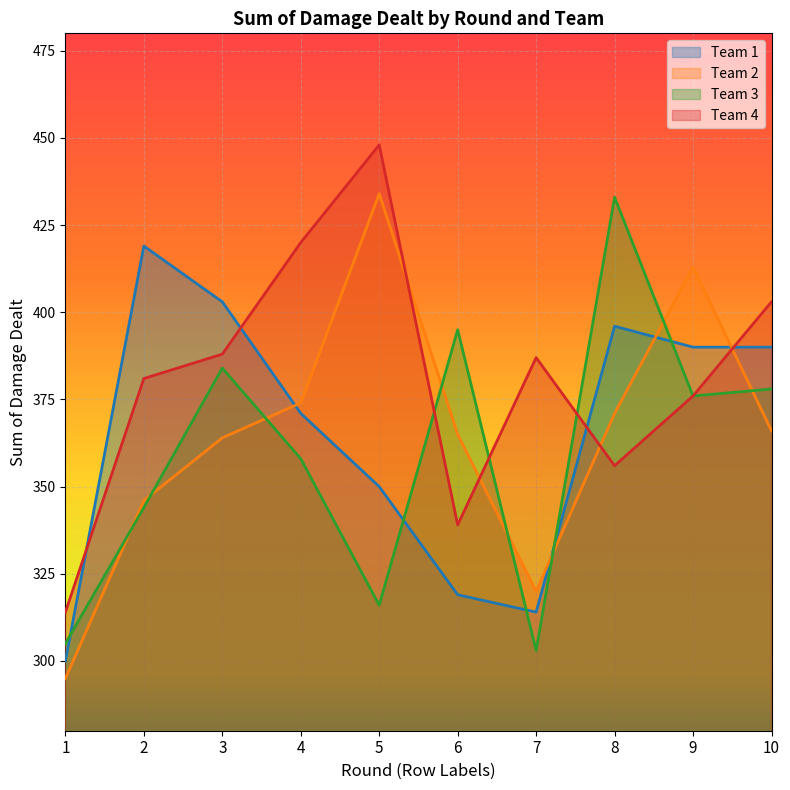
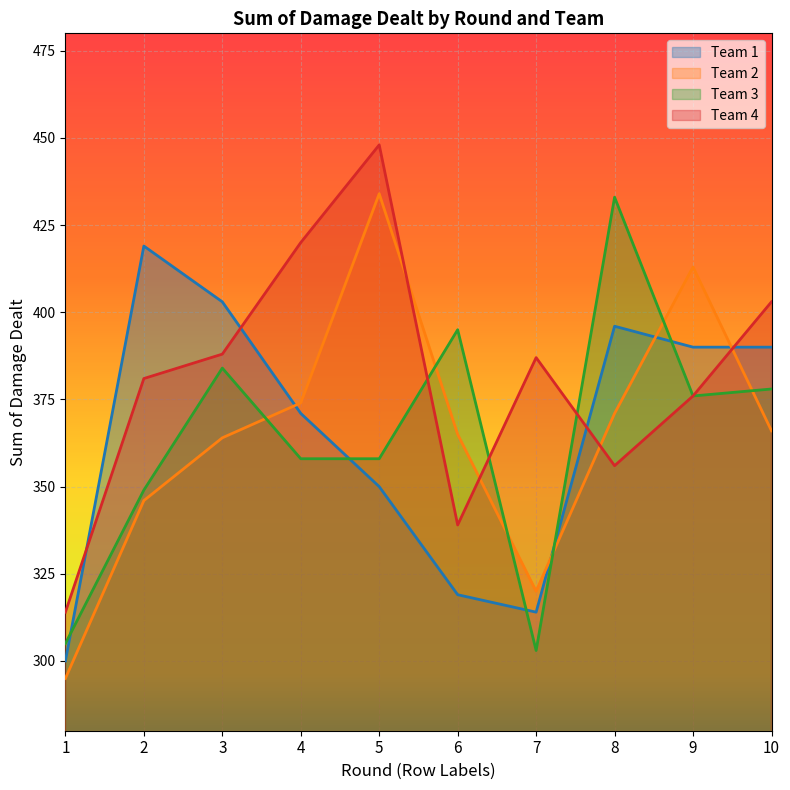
  {
    "Team 1": {
      "1": 300,
      "2": 419,
      "3": 403,
      "4": 371,
      "5": 350,
      "6": 319,
      "7": 314,
      "8": 396,
      "9": 390,
      "10": 390
    },
    "Team 3": {
      "1": 305,
-     "2": 344,
+     "2": 349,
      "3": 384,
      "4": 358,
-     "5": 316,
+     "5": 358,
      "6": 395,
      "7": 303,
      "8": 433,
      "10": 378
    }
  }
